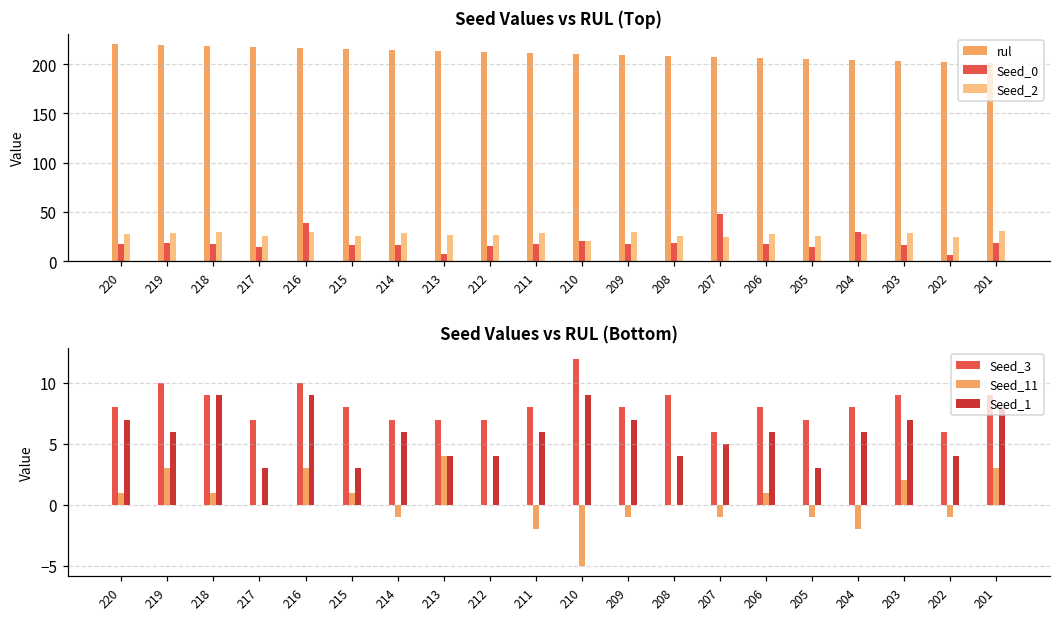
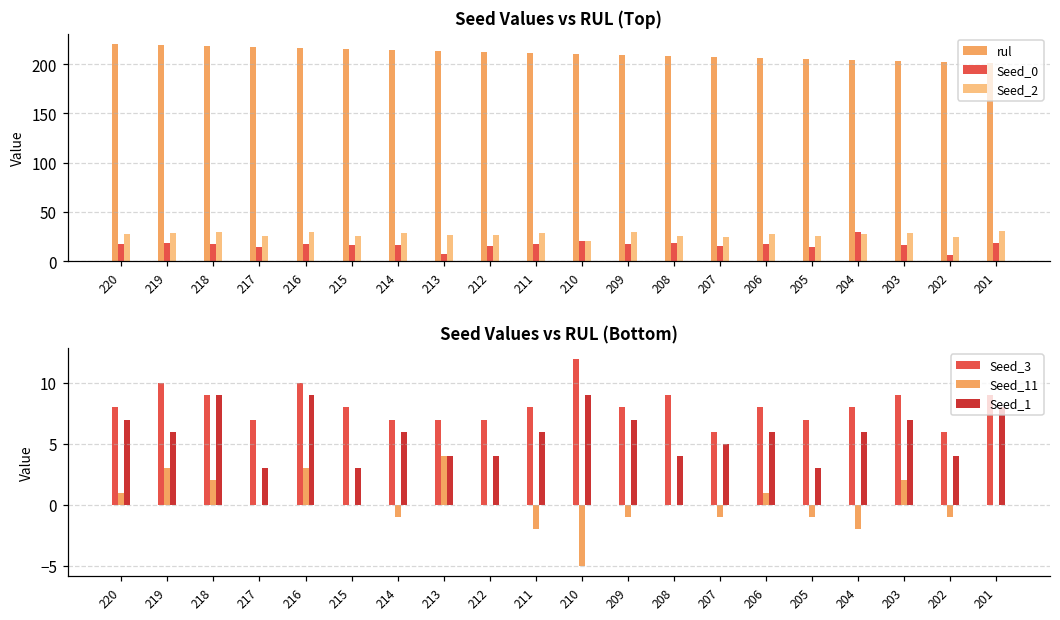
  {
    "Seed Values vs RUL (Top)": {
      "Seed_0": {
        "220": 20,
        "219": 20,
        "218": 20,
        "217": 20,
-       "216": 40,
+       "216": 20,
        "215": 20,
        "214": 20,
        "213": 10,
        "212": 20,
        "211": 20,
        "210": 20,
        "209": 20,
        "208": 20,
-       "207": 50,
+       "207": 20,
        "206": 20,
        "205": 20,
        "204": 30,
        "203": 20,
        "202": 10,
        "201": 20
      }
    },
    "Seed Values vs RUL (Bottom)": {
      "Seed_11": {
        "220": 1,
        "219": 3,
-       "218": 1,
+       "218": 2,
        "217": 0,
        "216": 3,
-       "215": 1,
+       "215": 0,
        "214": -1,
        "213": 4,
        "212": 0,
        "211": -2,
        "210": -5,
        "209": -1,
        "208": 0,
        "207": -1,
        "206": 1,
        "205": -1,
        "204": -2,
        "203": 2,
        "202": -1,
-       "201": 3
+       "201": 0
      }
    }
  }
